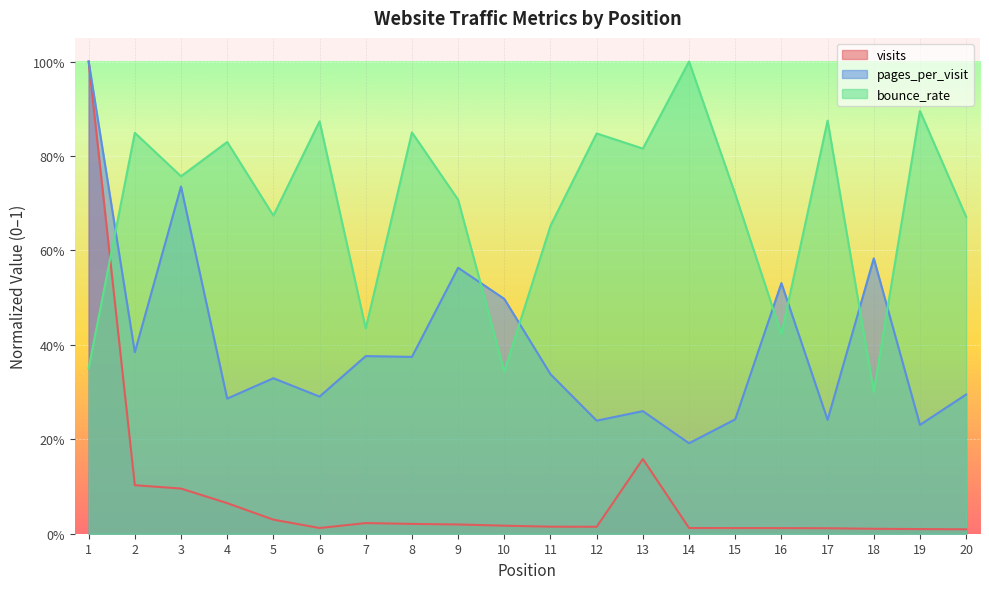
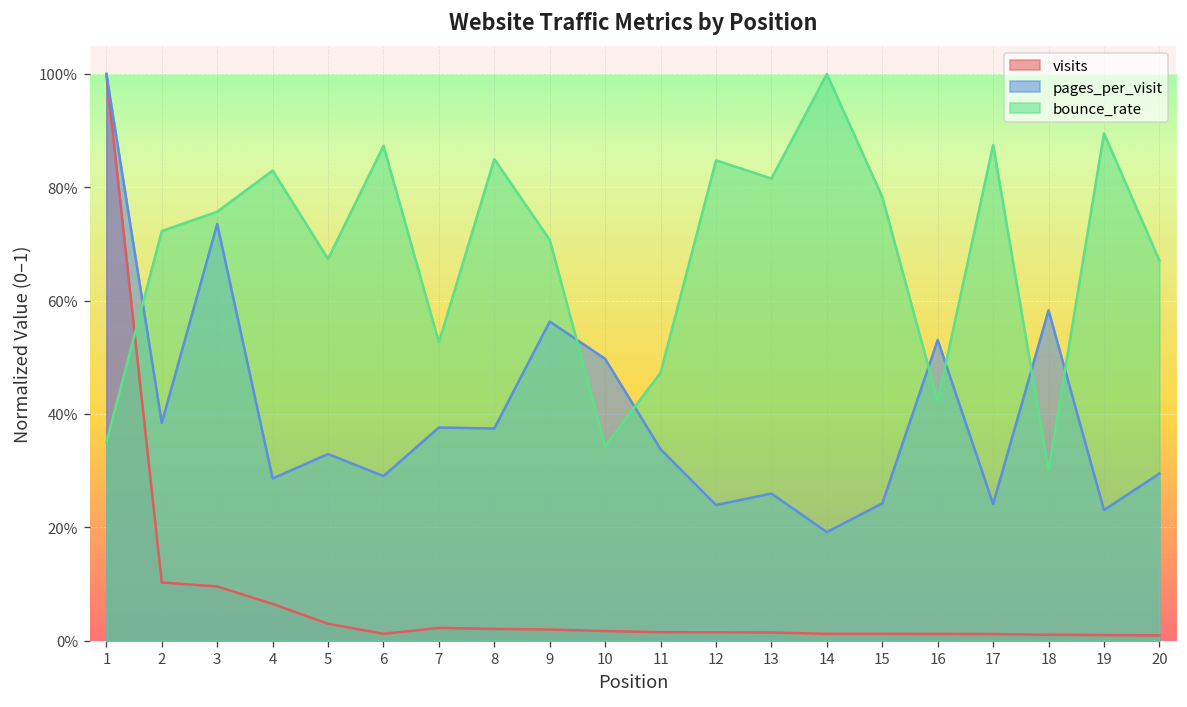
  {
    "visits": {
      "2": "10%",
      "3": "10%",
      "4": "6%",
      "5": "3%",
      "6": "1%",
      "7": "2%",
      "8": "2%",
      "9": "2%",
      "10": "2%",
      "11": "1%",
      "12": "1%",
-     "13": "16%",
+     "13": "1%",
      "14": "1%",
      "15": "1%",
      "16": "1%",
      "17": "1%",
      "18": "1%",
      "19": "1%",
      "20": "1%"
    },
    "pages_per_visit": {
      "2": "38%",
      "3": "74%",
      "4": "29%",
      "5": "33%",
      "6": "29%",
      "7": "38%",
      "8": "37%",
      "9": "56%",
      "10": "50%",
      "11": "34%",
      "12": "24%",
      "13": "26%",
      "14": "19%",
      "15": "24%",
      "16": "53%",
      "17": "24%",
      "18": "58%",
      "19": "23%",
      "20": "29%"
    },
    "bounce_rate": {
      "1": "35%",
-     "2": "85%",
+     "2": "72%",
      "3": "76%",
      "4": "83%",
      "5": "67%",
      "6": "87%",
-     "7": "43%",
+     "7": "53%",
      "8": "85%",
      "9": "71%",
      "10": "34%",
-     "11": "65%",
+     "11": "47%",
      "12": "85%",
      "13": "82%",
      "14": "100%",
-     "15": "72%",
+     "15": "78%",
      "16": "42%",
      "17": "87%",
      "18": "30%",
      "19": "90%",
      "20": "67%"
    }
  }
